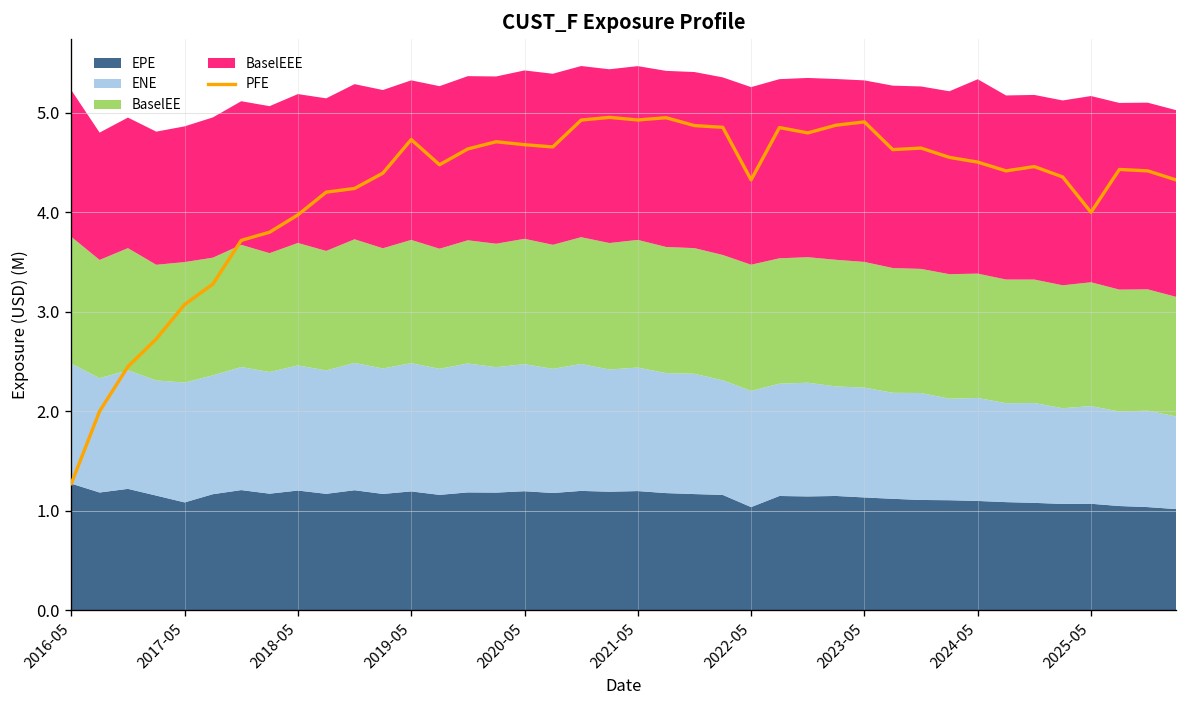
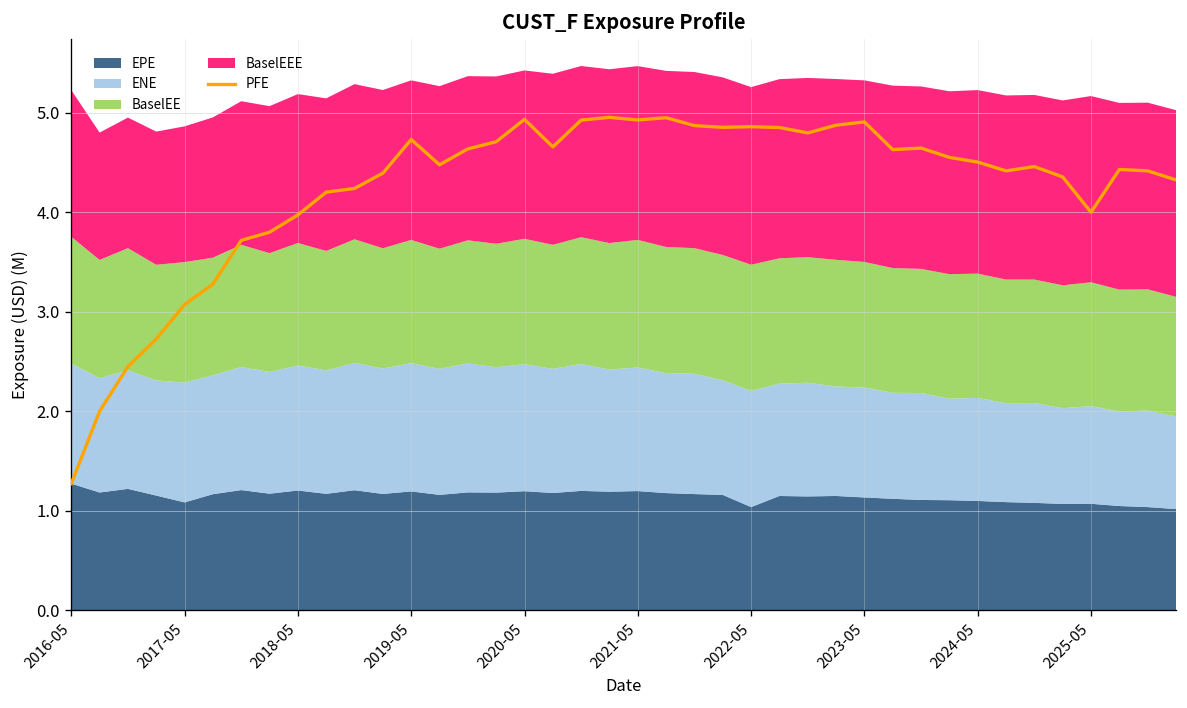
  {
    "PFE": {
      "2017-05": 3.1,
      "2018-05": 4.0,
      "2019-05": 4.7,
-     "2020-05": 4.7,
+     "2020-05": 4.9,
      "2021-05": 4.9,
-     "2022-05": 4.3,
+     "2022-05": 4.9,
      "2023-05": 4.9,
      "2024-05": 4.5,
      "2025-05": 4.0
    },
    "EPE": {
      "2017-05": 1.1,
      "2018-05": 1.2,
      "2019-05": 1.2,
      "2020-05": 1.2,
      "2021-05": 1.2,
      "2022-05": 1.0,
      "2023-05": 1.1,
      "2024-05": 1.1,
      "2025-05": 1.1
    },
    "ENE": {
      "2016-05": 1.2,
      "2017-05": 1.2,
      "2018-05": 1.3,
      "2019-05": 1.3,
      "2020-05": 1.3,
      "2021-05": 1.2,
      "2022-05": 1.2,
      "2023-05": 1.1,
      "2024-05": 1.0,
      "2025-05": 1.0
    },
    "BaselEE": {
      "2016-05": 1.3,
      "2017-05": 1.2,
      "2018-05": 1.2,
      "2019-05": 1.2,
      "2020-05": 1.3,
      "2021-05": 1.3,
      "2022-05": 1.3,
      "2023-05": 1.3,
      "2024-05": 1.2,
      "2025-05": 1.2
    },
    "BaselEEE": {
      "2016-05": 1.5,
      "2017-05": 1.4,
      "2018-05": 1.5,
      "2019-05": 1.6,
      "2020-05": 1.7,
      "2021-05": 1.7,
      "2022-05": 1.8,
      "2023-05": 1.8,
-     "2024-05": 2.0,
+     "2024-05": 1.8,
      "2025-05": 1.9
    }
  }
